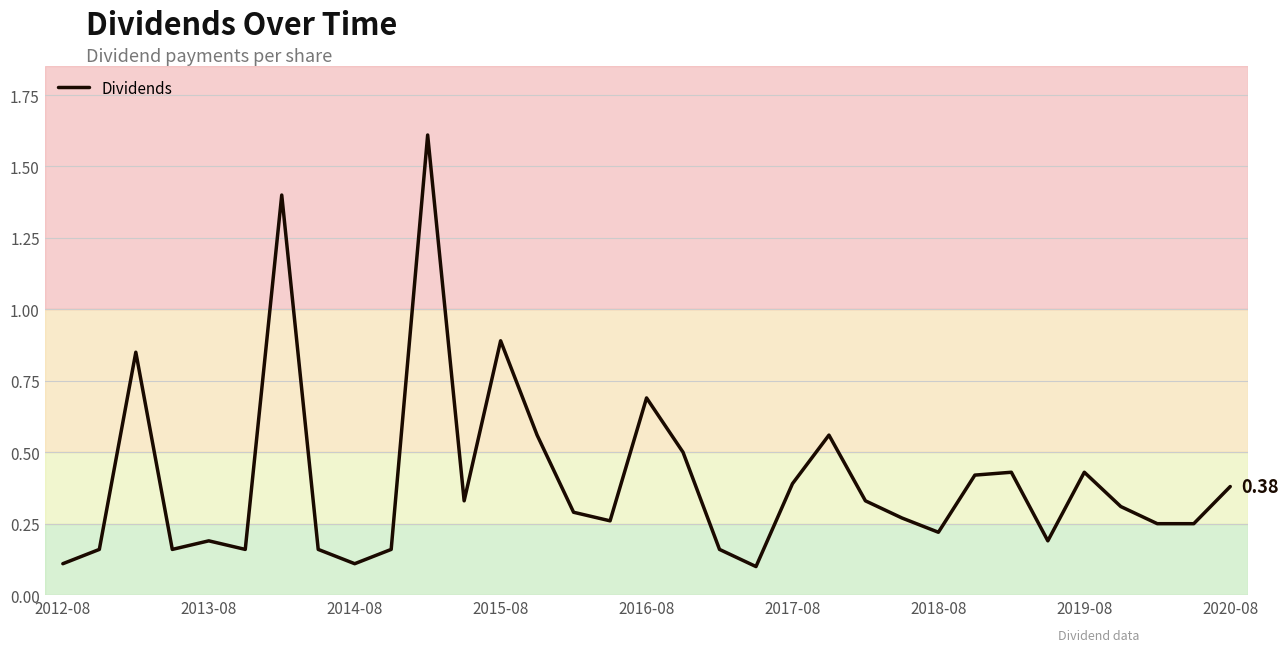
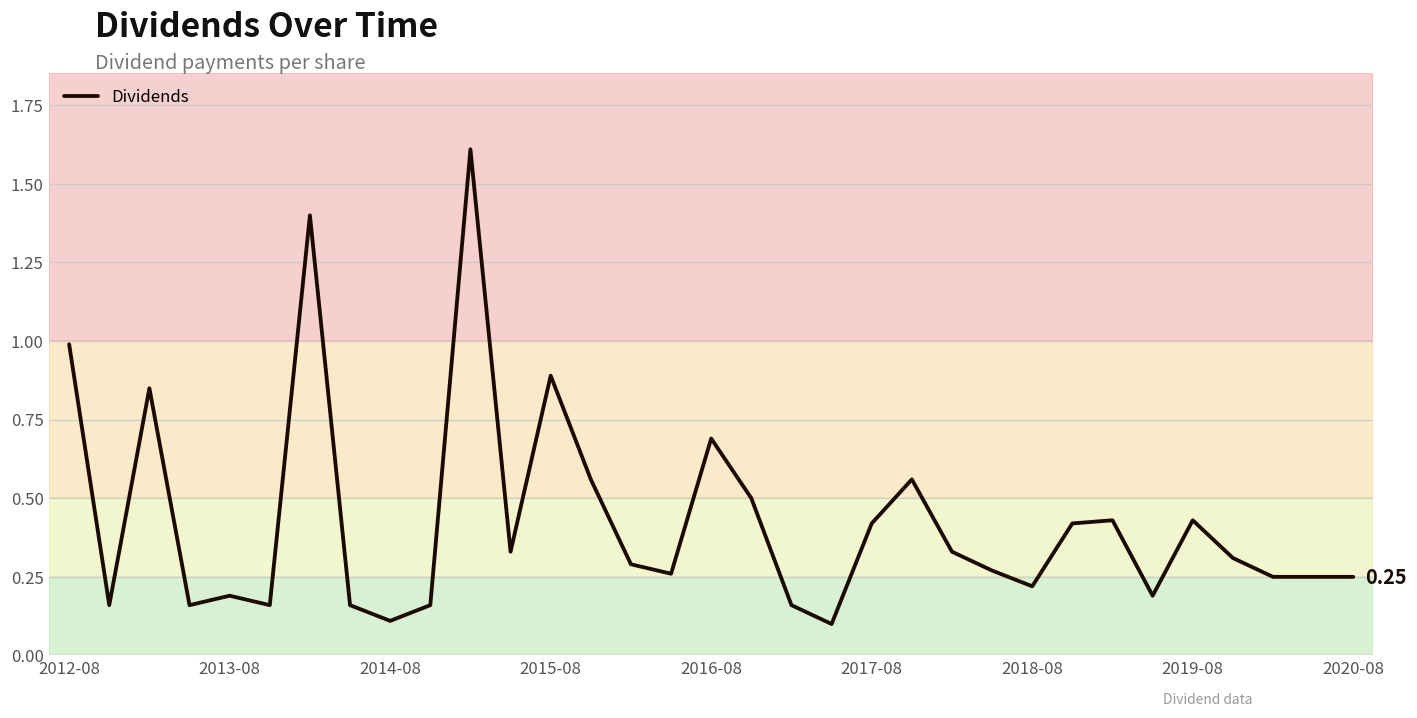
  {
-   "2012-08": 0.11,
-   "2017-08": 0.39,
-   "2020-08": 0.38
+   "2012-08": 0.99,
+   "2017-08": 0.42,
+   "2020-08": 0.25
  }
